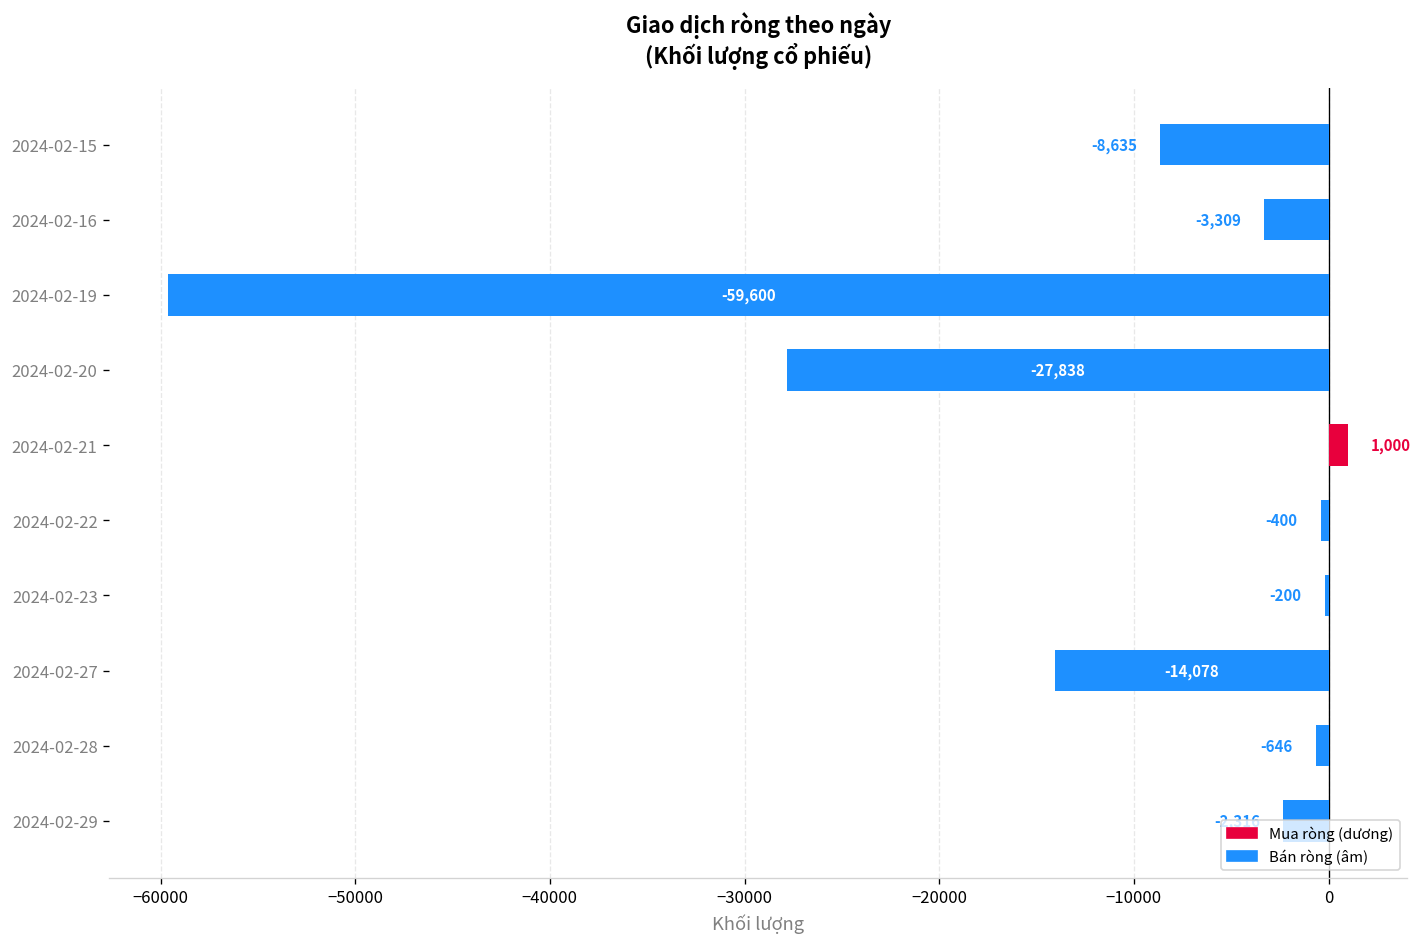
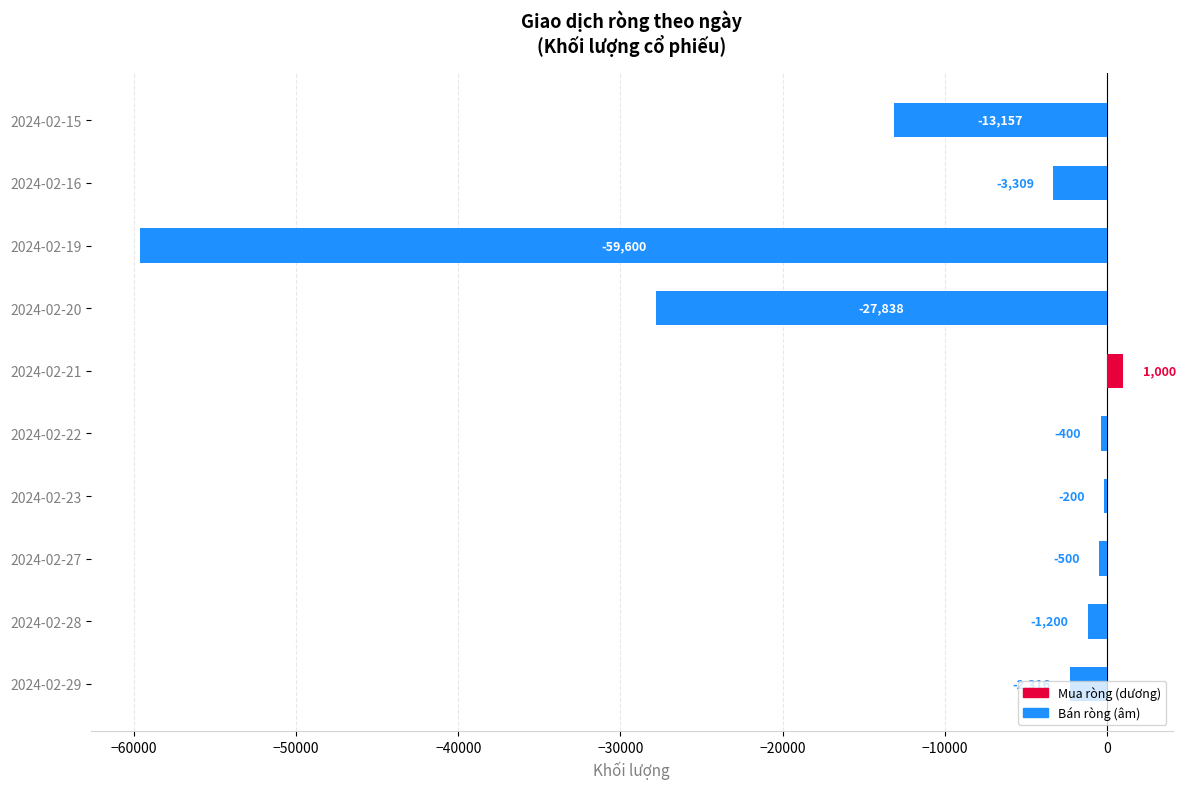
  {
-   "2024-02-15": "-8,635",
+   "2024-02-15": "-13,157",
    "2024-02-16": "-3,309",
    "2024-02-19": "-59,600",
    "2024-02-20": "-27,838",
    "2024-02-21": "1,000",
    "2024-02-22": "-400",
    "2024-02-23": "-200",
-   "2024-02-27": "-14,078",
-   "2024-02-28": "-646"
+   "2024-02-27": "-500",
+   "2024-02-28": "-1,200"
  }
